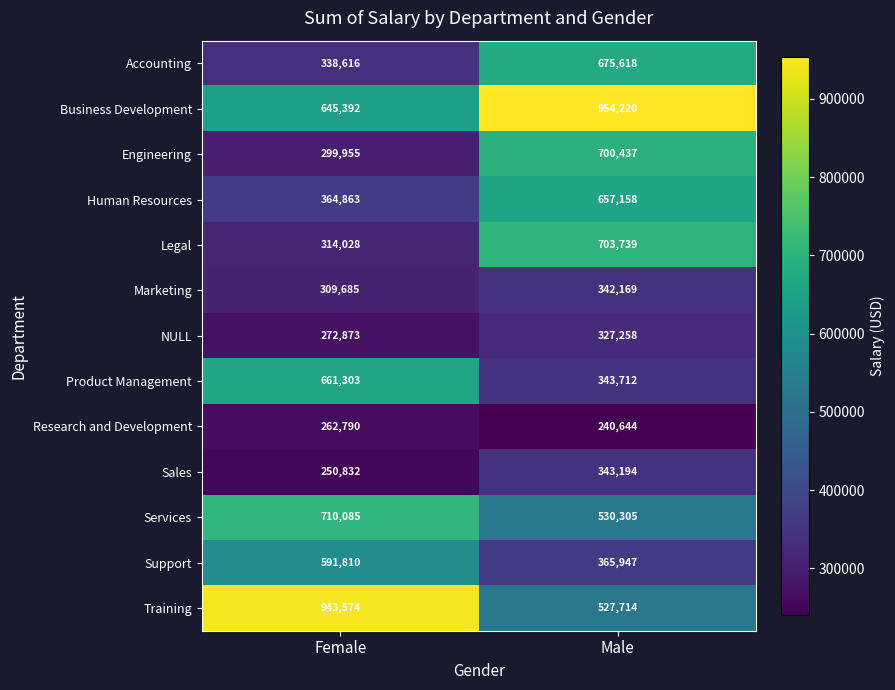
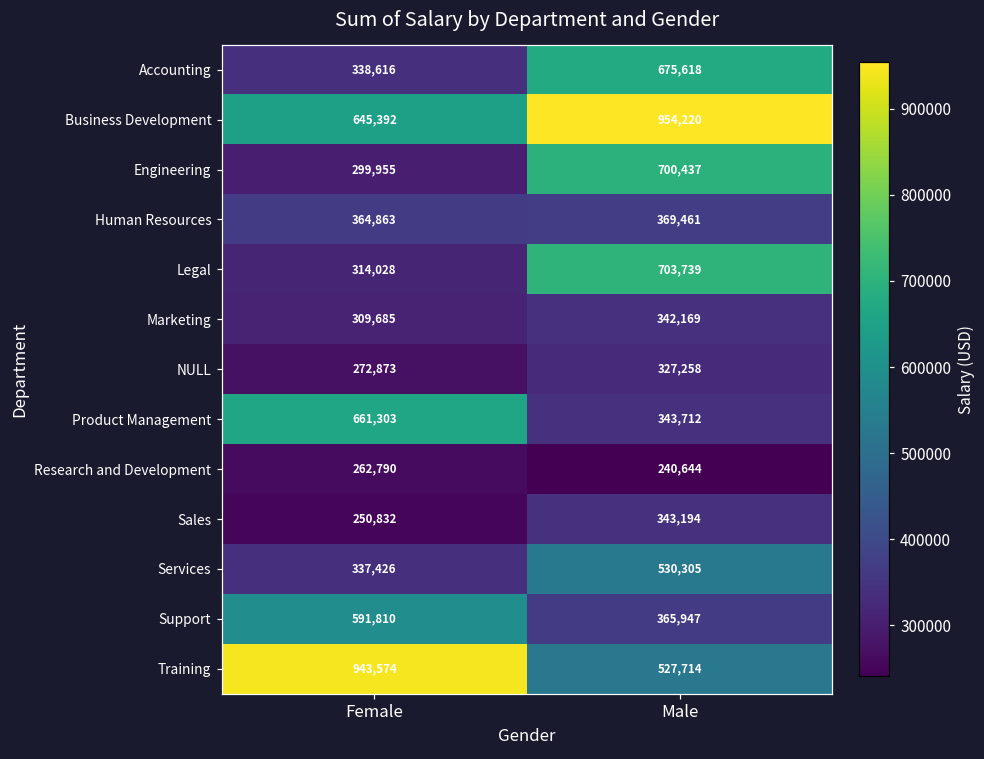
  {
    "Accounting": {
      "Female": "338,616",
      "Male": "675,618"
    },
    "Business Development": {
      "Female": "645,392",
      "Male": "954,220"
    },
    "Engineering": {
      "Female": "299,955",
      "Male": "700,437"
    },
    "Human Resources": {
      "Female": "364,863",
-     "Male": "657,158"
+     "Male": "369,461"
    },
    "Legal": {
      "Female": "314,028",
      "Male": "703,739"
    },
    "Marketing": {
      "Female": "309,685",
      "Male": "342,169"
    },
    "NULL": {
      "Female": "272,873",
      "Male": "327,258"
    },
    "Product Management": {
      "Female": "661,303",
      "Male": "343,712"
    },
    "Research and Development": {
      "Female": "262,790",
      "Male": "240,644"
    },
    "Sales": {
      "Female": "250,832",
      "Male": "343,194"
    },
    "Services": {
-     "Female": "710,085",
+     "Female": "337,426",
      "Male": "530,305"
    },
    "Support": {
      "Female": "591,810",
      "Male": "365,947"
    },
    "Training": {
      "Female": "943,574",
      "Male": "527,714"
    }
  }
